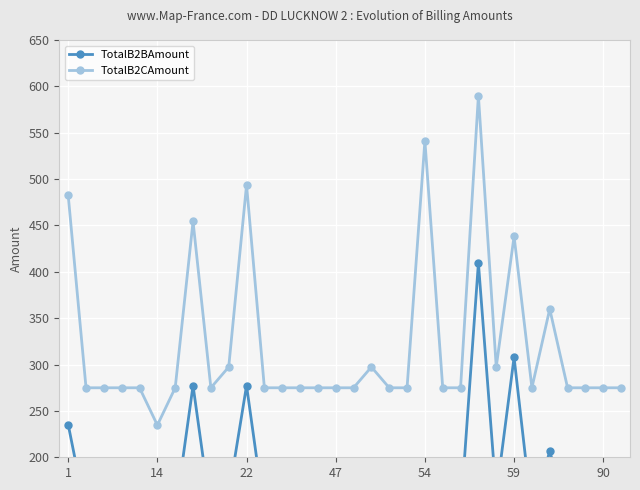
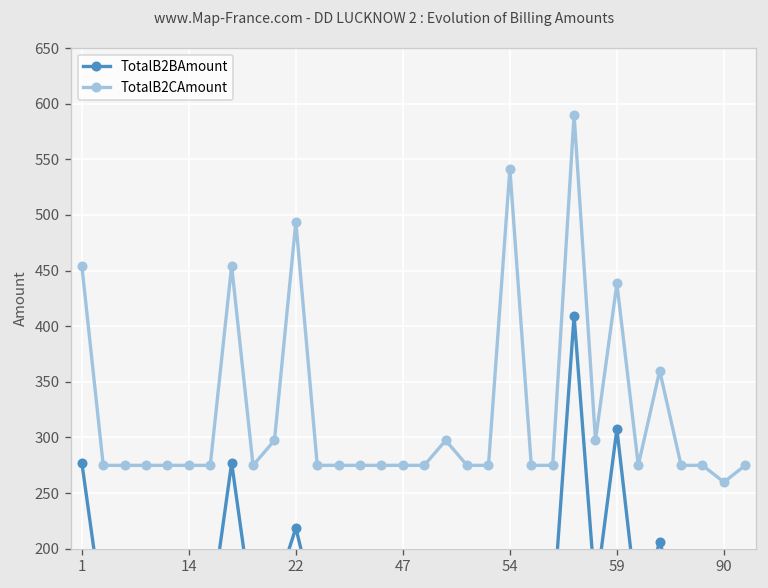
  {
    "TotalB2BAmount": {
-     "1": 240,
-     "22": 280,
+     "1": 280,
+     "22": 220,
      "59": 310
    },
    "TotalB2CAmount": {
-     "1": 480,
-     "14": 230,
+     "1": 450,
+     "14": 270,
      "22": 490,
      "47": 270,
      "54": 540,
      "59": 440,
-     "90": 270
+     "90": 260
    }
  }
